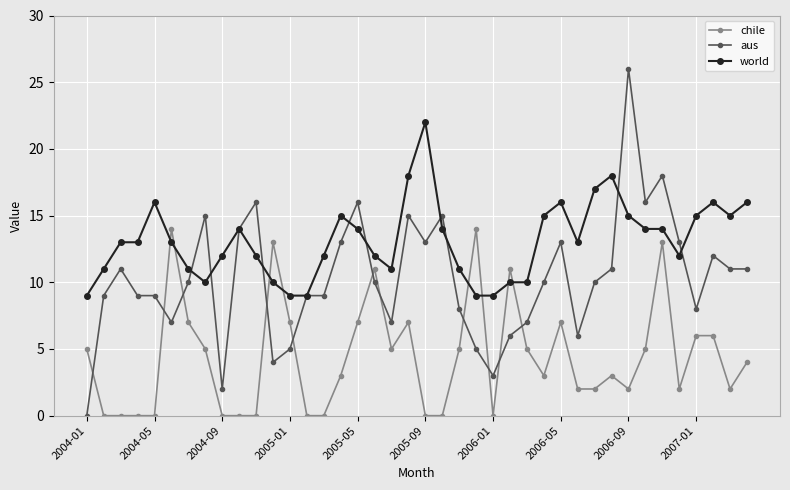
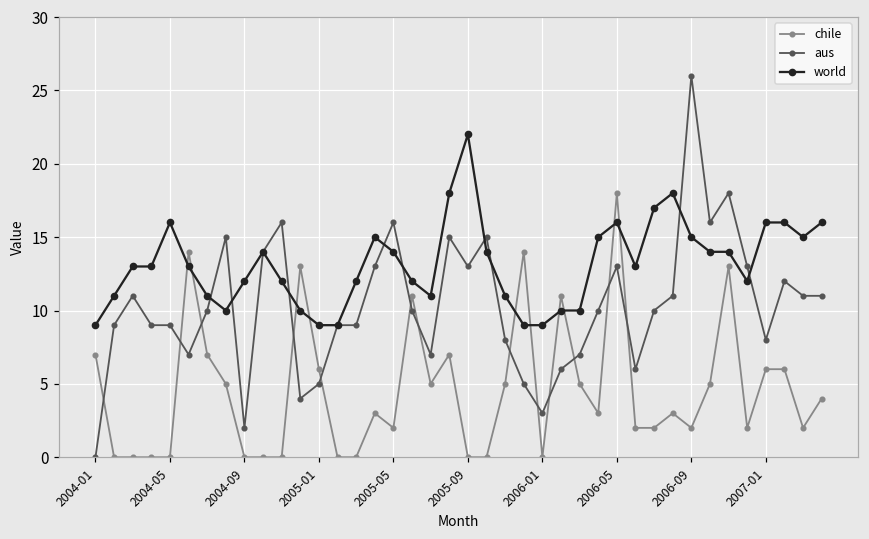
  {
    "chile": {
-     "2004-01": 5,
+     "2004-01": 7,
      "2004-05": 0,
      "2004-09": 0,
-     "2005-01": 7,
-     "2005-05": 7,
+     "2005-01": 6,
+     "2005-05": 2,
      "2005-09": 0,
      "2006-01": 0,
-     "2006-05": 7,
+     "2006-05": 18,
      "2006-09": 2,
      "2007-01": 6
    },
    "aus": {
      "2004-01": 0,
      "2004-05": 9,
      "2004-09": 2,
      "2005-01": 5,
      "2005-05": 16,
      "2005-09": 13,
      "2006-01": 3,
      "2006-05": 13,
      "2006-09": 26,
      "2007-01": 8
    },
    "world": {
      "2004-01": 9,
      "2004-05": 16,
      "2004-09": 12,
      "2005-01": 9,
      "2005-05": 14,
      "2005-09": 22,
      "2006-01": 9,
      "2006-05": 16,
      "2006-09": 15,
-     "2007-01": 15
+     "2007-01": 16
    }
  }
